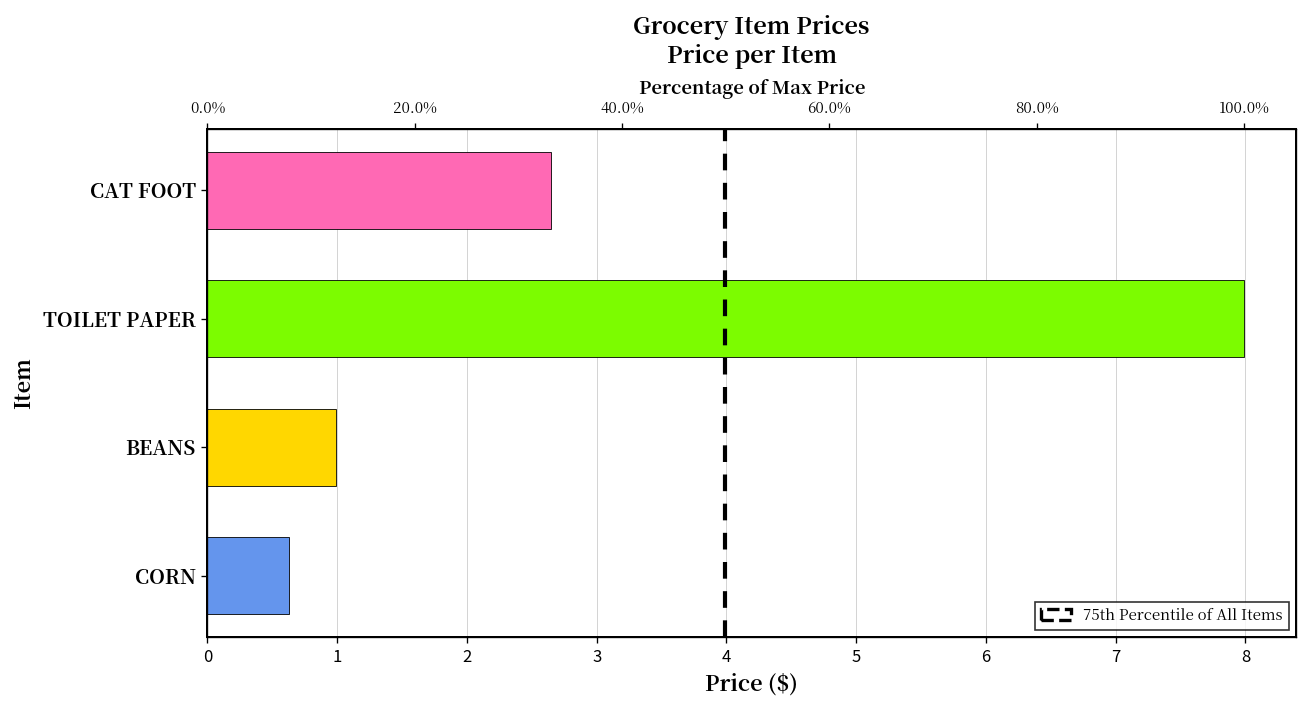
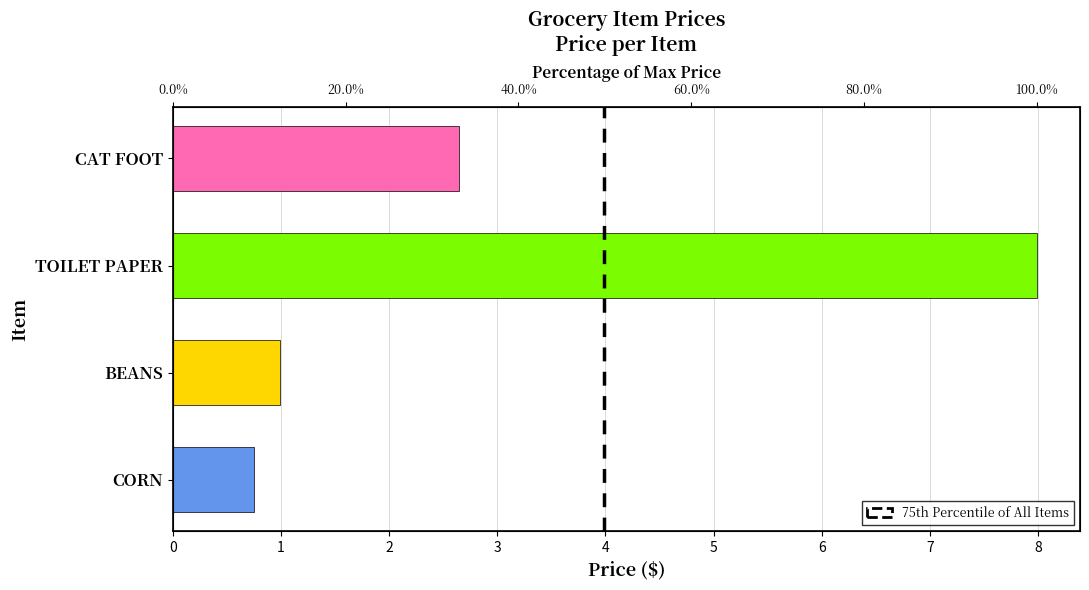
  {
    "CAT FOOT": 2.65,
    "TOILET PAPER": 7.99,
    "BEANS": 0.99,
-   "CORN": 0.63
+   "CORN": 0.75
  }
